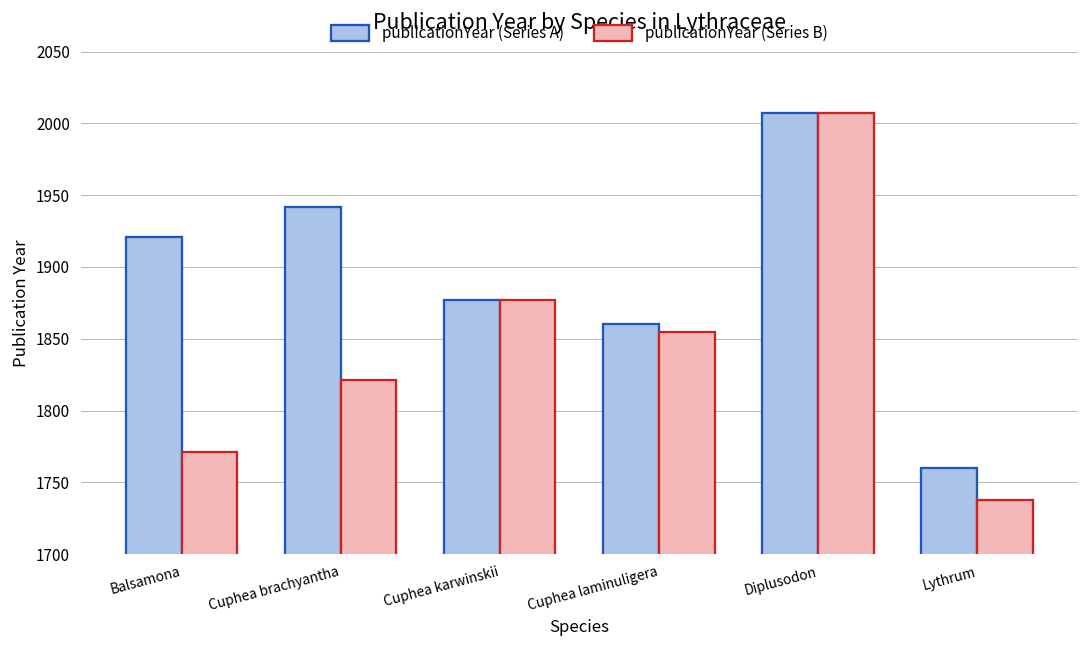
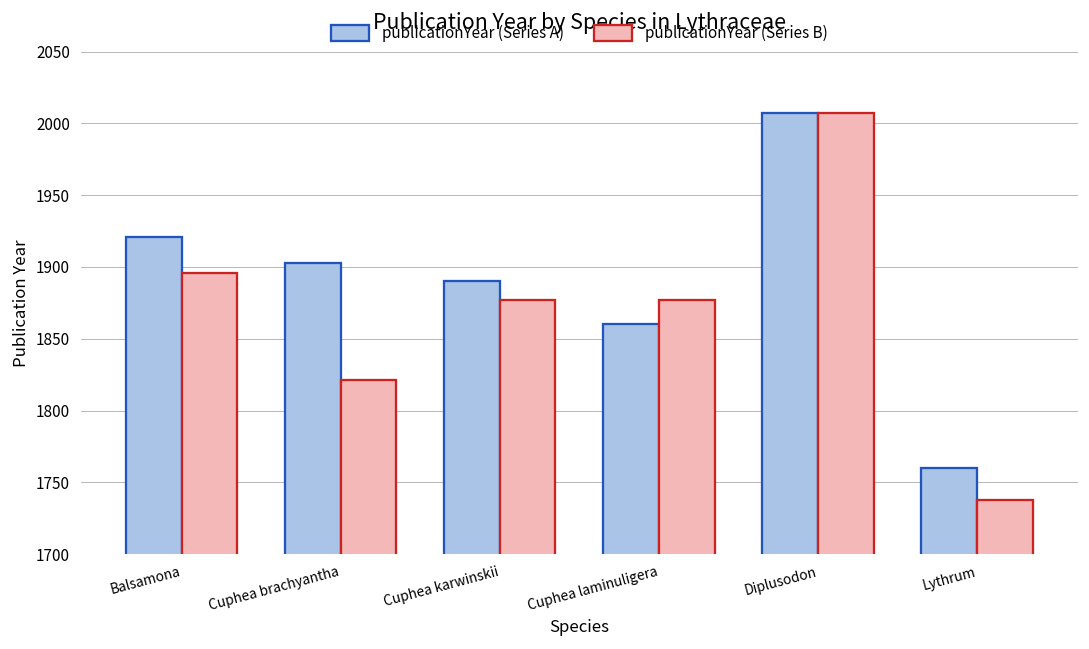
  {
    "publicationYear (Series A)": {
      "Balsamona": 1921,
-     "Cuphea brachyantha": 1942,
-     "Cuphea karwinskii": 1877,
+     "Cuphea brachyantha": 1903,
+     "Cuphea karwinskii": 1890,
      "Cuphea laminuligera": 1860,
      "Diplusodon": 2007,
      "Lythrum": 1760
    },
    "publicationYear (Series B)": {
-     "Balsamona": 1771,
+     "Balsamona": 1896,
      "Cuphea brachyantha": 1821,
      "Cuphea karwinskii": 1877,
-     "Cuphea laminuligera": 1855,
+     "Cuphea laminuligera": 1877,
      "Diplusodon": 2007,
      "Lythrum": 1738
    }
  }
